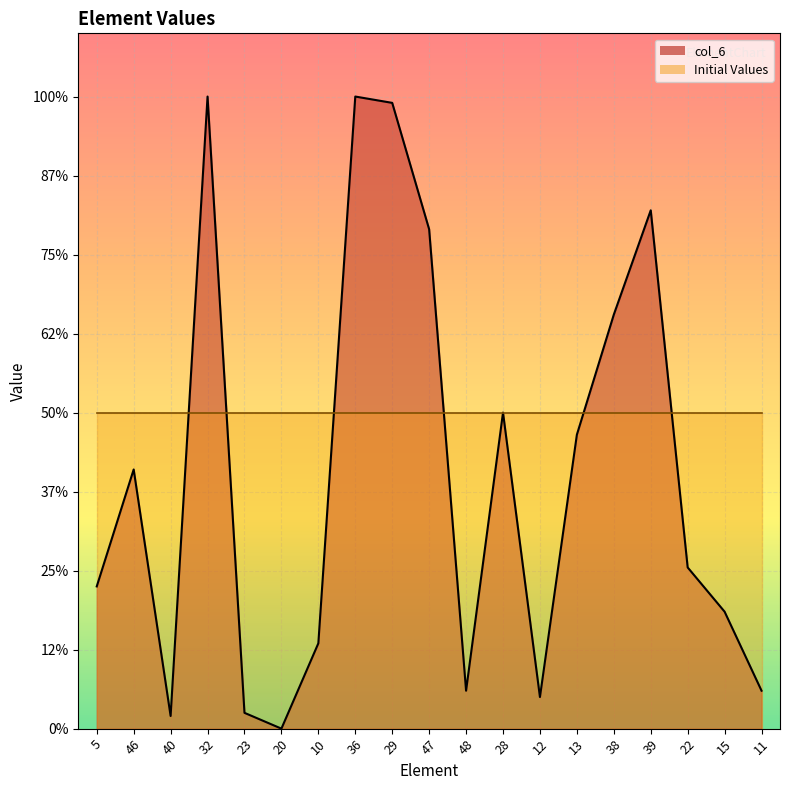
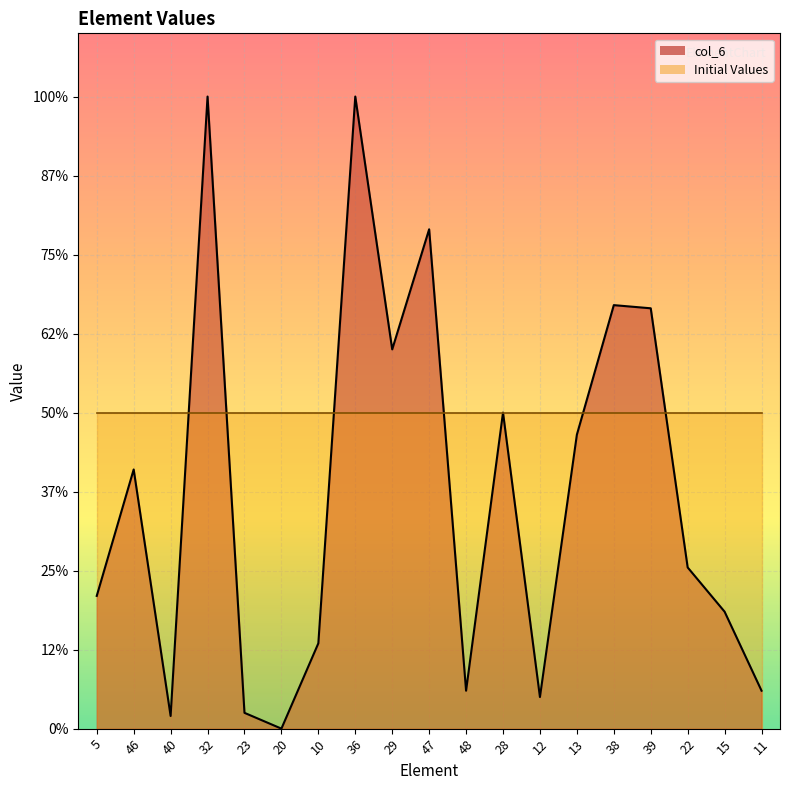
  {
    "col_6": {
-     "5": "23%",
+     "5": "21%",
      "46": "41%",
      "40": "2%",
      "32": "100%",
      "23": "3%",
      "20": "0%",
      "10": "14%",
      "36": "100%",
-     "29": "99%",
+     "29": "60%",
      "47": "79%",
      "48": "6%",
      "12": "5%",
      "13": "47%",
-     "38": "66%",
-     "39": "82%",
+     "38": "67%",
+     "39": "67%",
      "22": "26%",
      "15": "19%",
      "11": "6%"
    },
    "Initial Values": {
      "5": "50%",
      "46": "50%",
      "40": "50%",
      "32": "50%",
      "23": "50%",
      "20": "50%",
      "10": "50%",
      "36": "50%",
      "29": "50%",
      "47": "50%",
      "48": "50%",
      "12": "50%",
      "13": "50%",
      "38": "50%",
      "39": "50%",
      "22": "50%",
      "15": "50%",
      "11": "50%"
    }
  }
